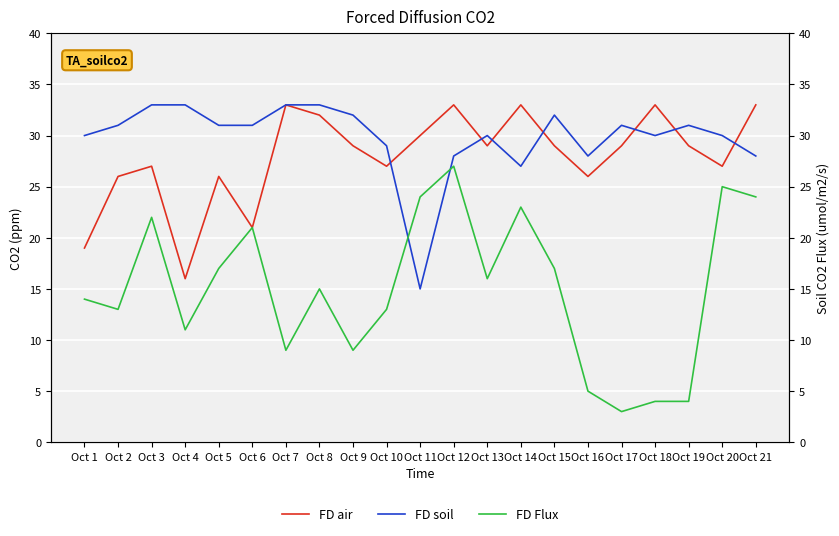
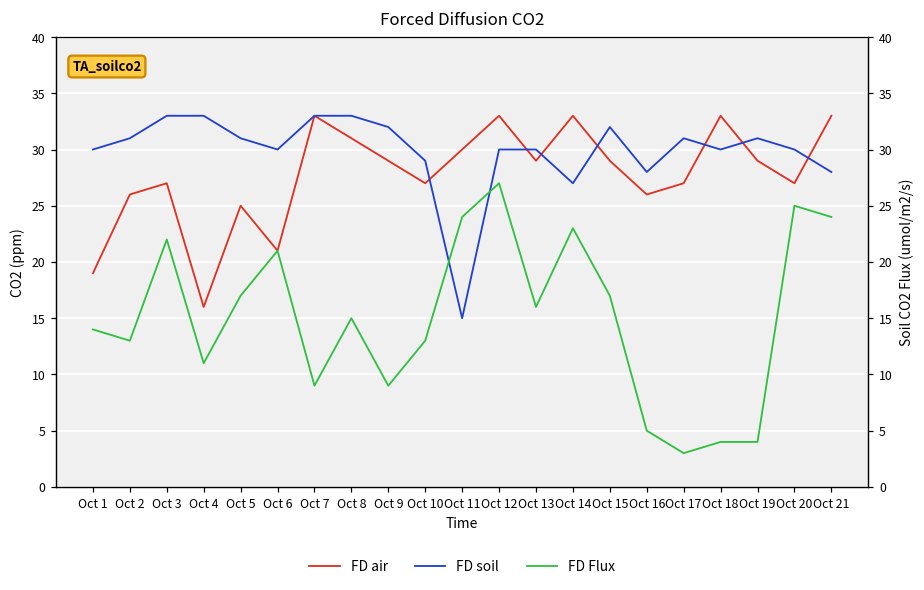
  {
    "FD air": {
      "Oct 1": 19,
      "Oct 2": 26,
      "Oct 3": 27,
      "Oct 4": 16,
-     "Oct 5": 26,
+     "Oct 5": 25,
      "Oct 6": 21,
-     "Oct 8": 32,
+     "Oct 8": 31,
      "Oct 9": 29,
      "Oct 10": 27,
      "Oct 11": 30,
      "Oct 12": 33,
      "Oct 13": 29,
      "Oct 14": 33,
      "Oct 15": 29,
      "Oct 16": 26,
-     "Oct 17": 29,
+     "Oct 17": 27,
      "Oct 18": 33,
      "Oct 19": 29,
      "Oct 20": 27,
      "Oct 21": 33
    },
    "FD soil": {
      "Oct 1": 30,
      "Oct 2": 31,
      "Oct 3": 33,
      "Oct 4": 33,
      "Oct 5": 31,
-     "Oct 6": 31,
+     "Oct 6": 30,
      "Oct 8": 33,
      "Oct 9": 32,
      "Oct 10": 29,
      "Oct 11": 15,
-     "Oct 12": 28,
+     "Oct 12": 30,
      "Oct 13": 30,
      "Oct 14": 27,
      "Oct 15": 32,
      "Oct 16": 28,
      "Oct 17": 31,
      "Oct 18": 30,
      "Oct 19": 31,
      "Oct 20": 30,
      "Oct 21": 28
    },
    "FD Flux": {
      "Oct 1": 14.0,
      "Oct 2": 13.0,
      "Oct 3": 22.0,
      "Oct 4": 11.0,
      "Oct 5": 17.0,
      "Oct 6": 21.0,
      "Oct 7": 9.0,
      "Oct 8": 15.0,
      "Oct 9": 9.0,
      "Oct 10": 13.0,
      "Oct 11": 24.0,
      "Oct 12": 27.0,
      "Oct 13": 16.0,
      "Oct 14": 23.0,
      "Oct 15": 17.0,
      "Oct 16": 5.0,
      "Oct 17": 3.0,
      "Oct 18": 4.0,
      "Oct 19": 4.0,
      "Oct 20": 25.0,
      "Oct 21": 24.0
    }
  }
